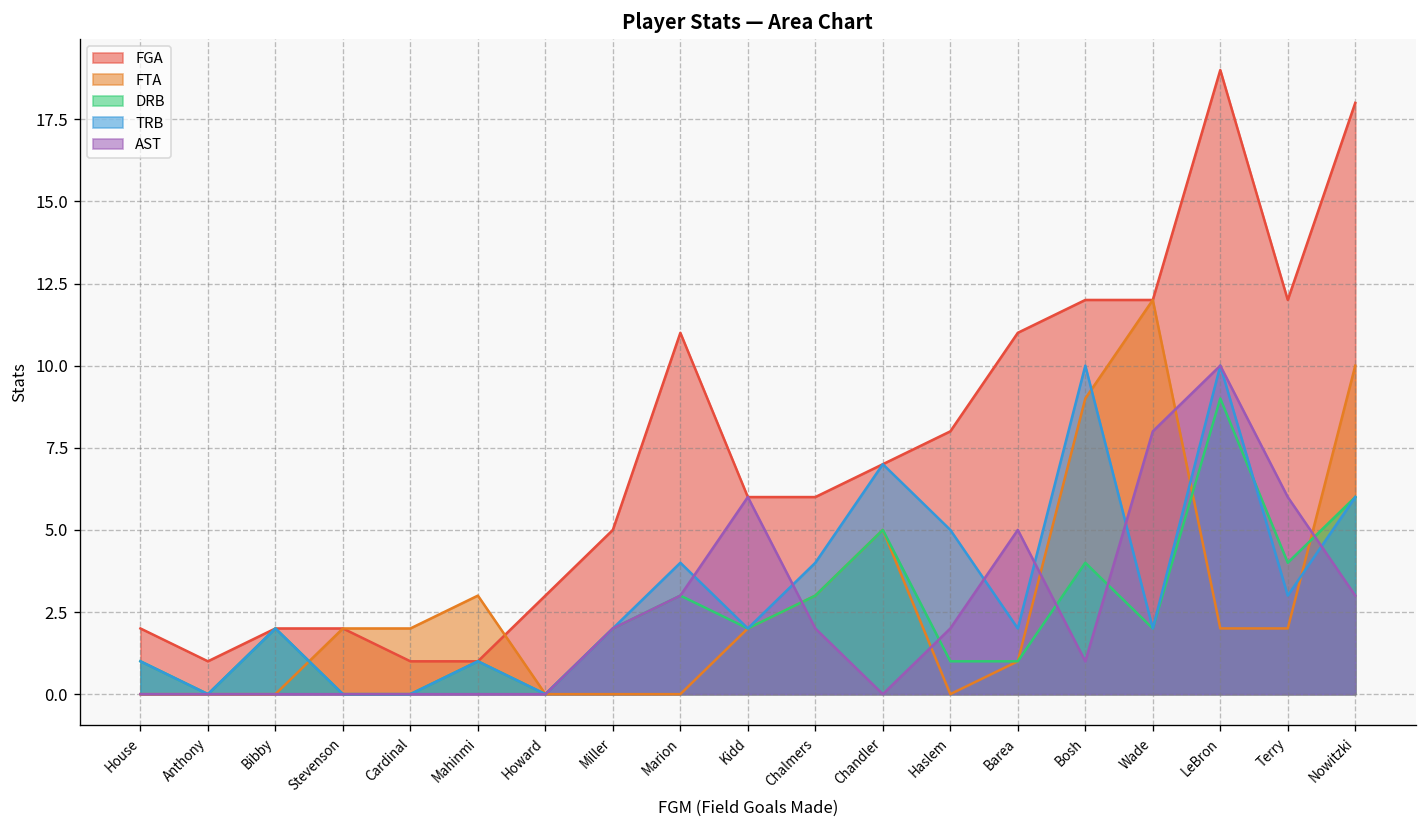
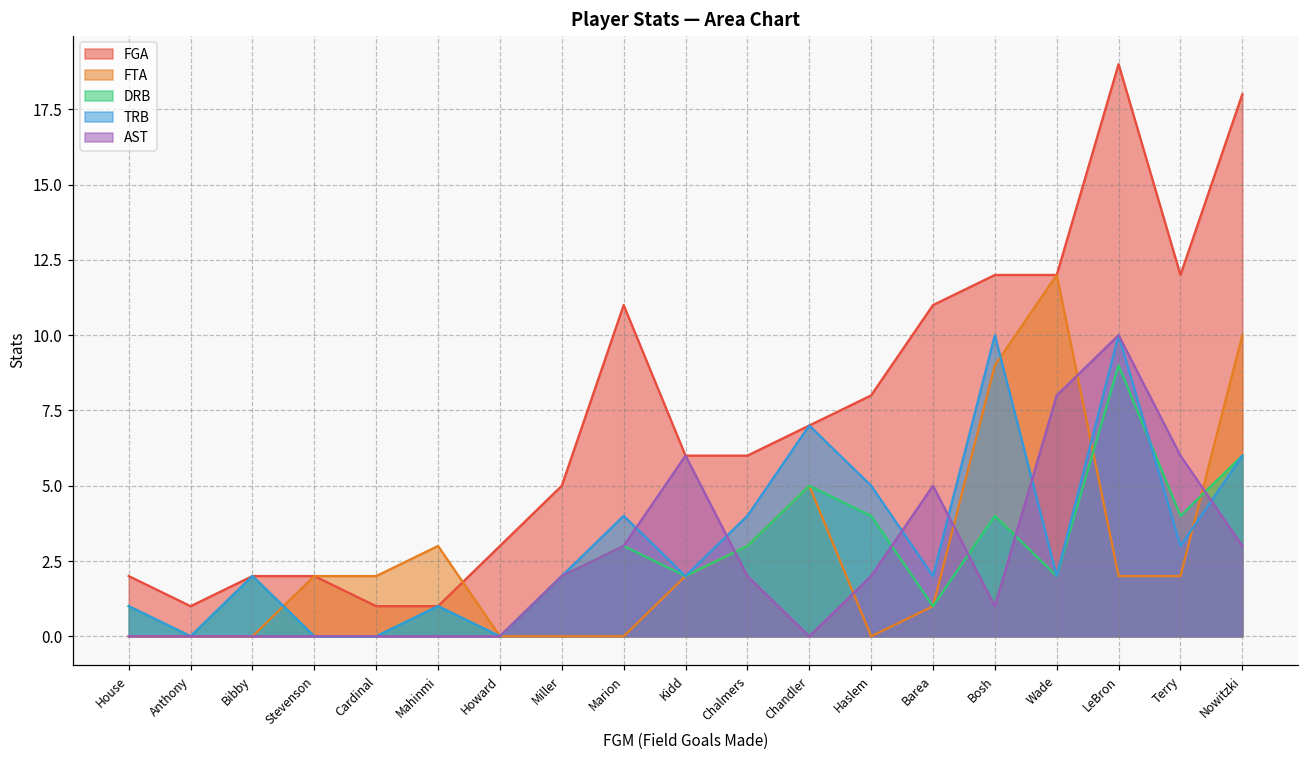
  {
    "DRB": {
-     "Haslem": 1,
+     "Haslem": 4,
      "Bosh": 4,
      "LeBron": 9,
      "Terry": 4
    },
    "TRB": {
      "Marion": 4,
      "Chalmers": 4,
      "Haslem": 5,
      "Barea": 2,
      "Bosh": 10,
      "Terry": 3
    },
    "AST": {
      "Mahinmi": 0,
      "Chalmers": 2,
      "Chandler": 0,
      "Haslem": 2,
      "Barea": 5,
      "Bosh": 1,
      "Wade": 8,
      "Terry": 6,
      "Nowitzki": 3
    }
  }
